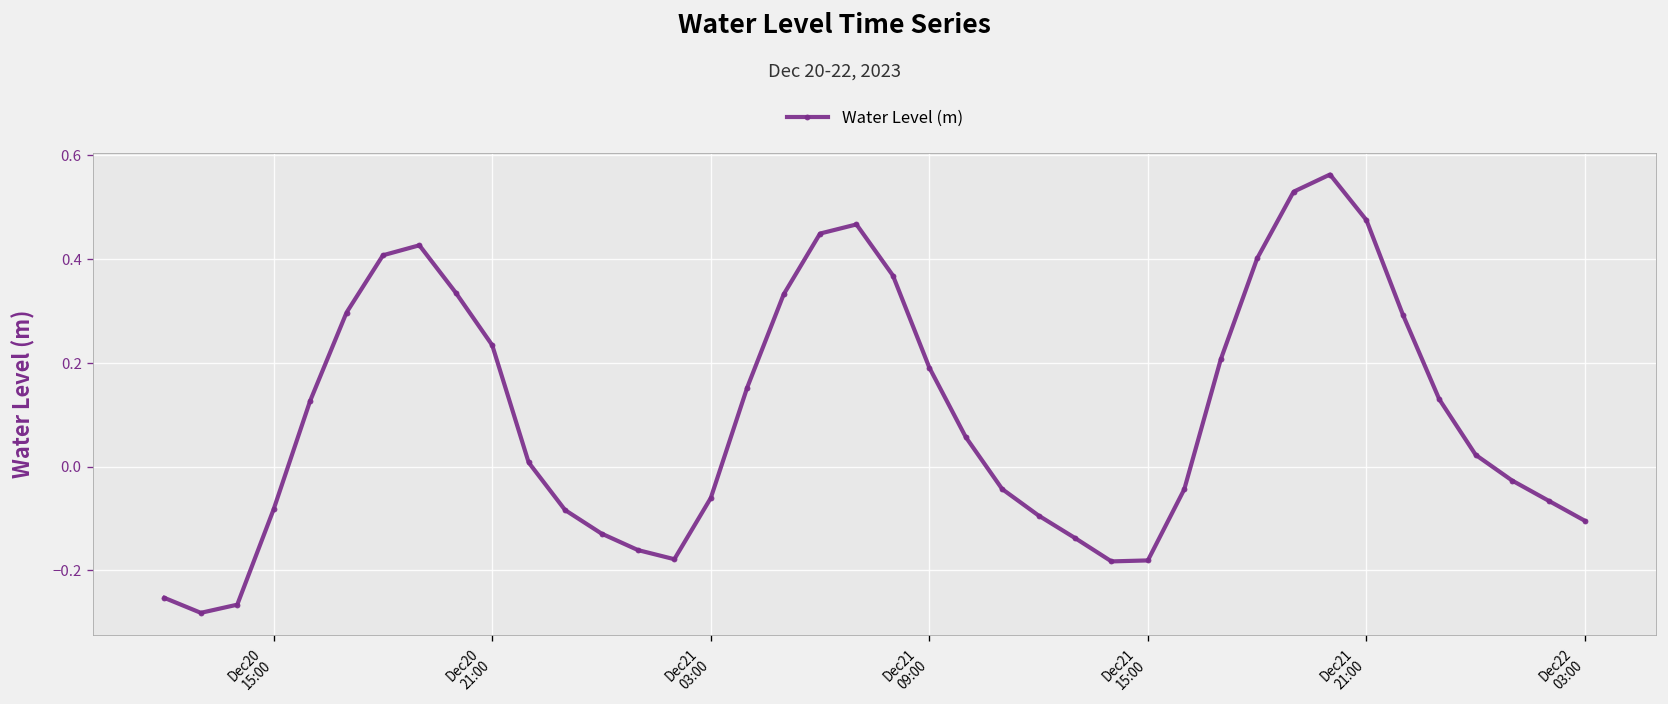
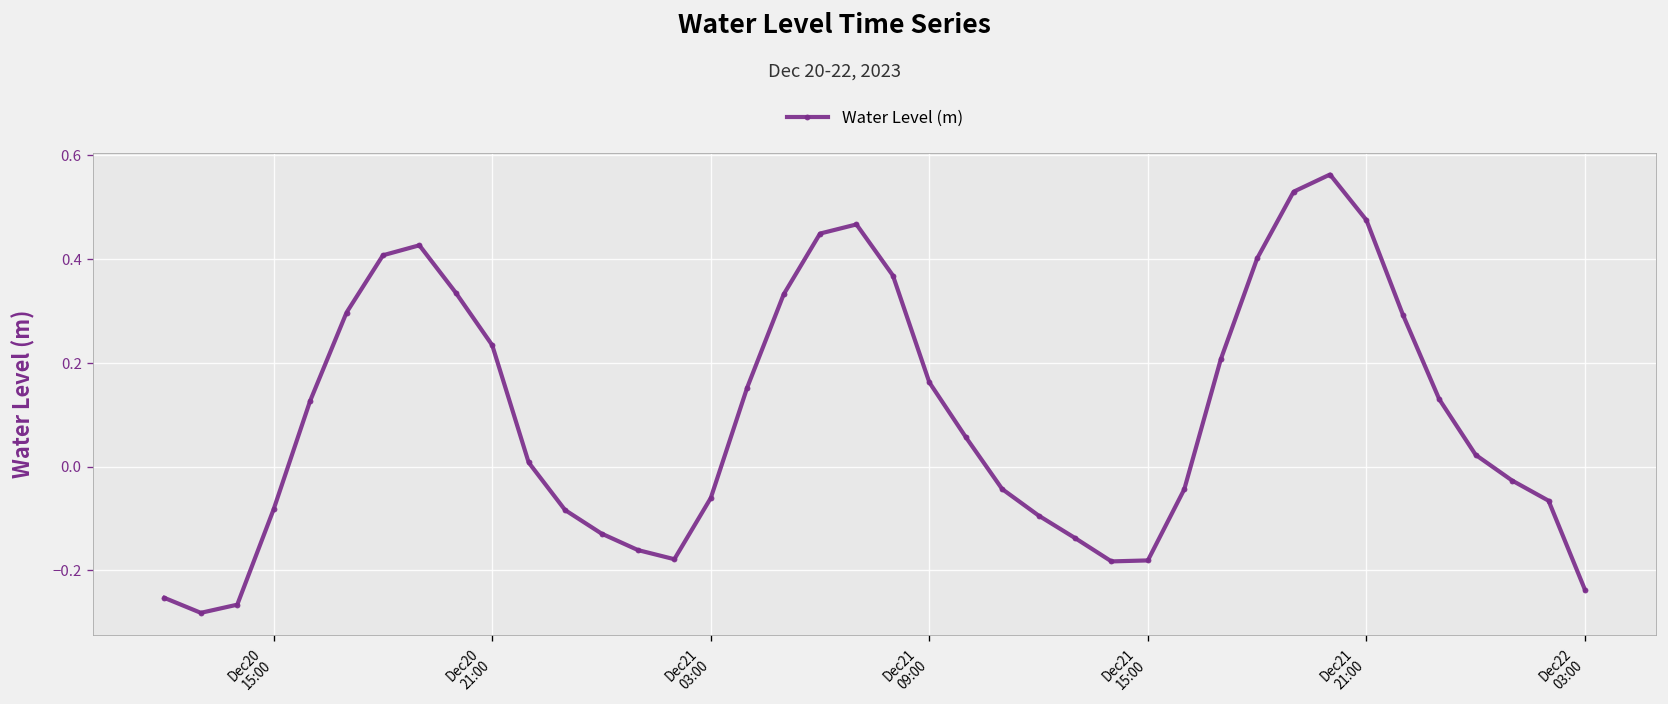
  {
    "Dec20 15:00": -0.08,
    "Dec20 21:00": 0.23,
    "Dec21 03:00": -0.06,
-   "Dec21 09:00": 0.19,
+   "Dec21 09:00": 0.16,
    "Dec21 15:00": -0.18,
    "Dec21 21:00": 0.48,
-   "Dec22 03:00": -0.10
+   "Dec22 03:00": -0.24
  }
